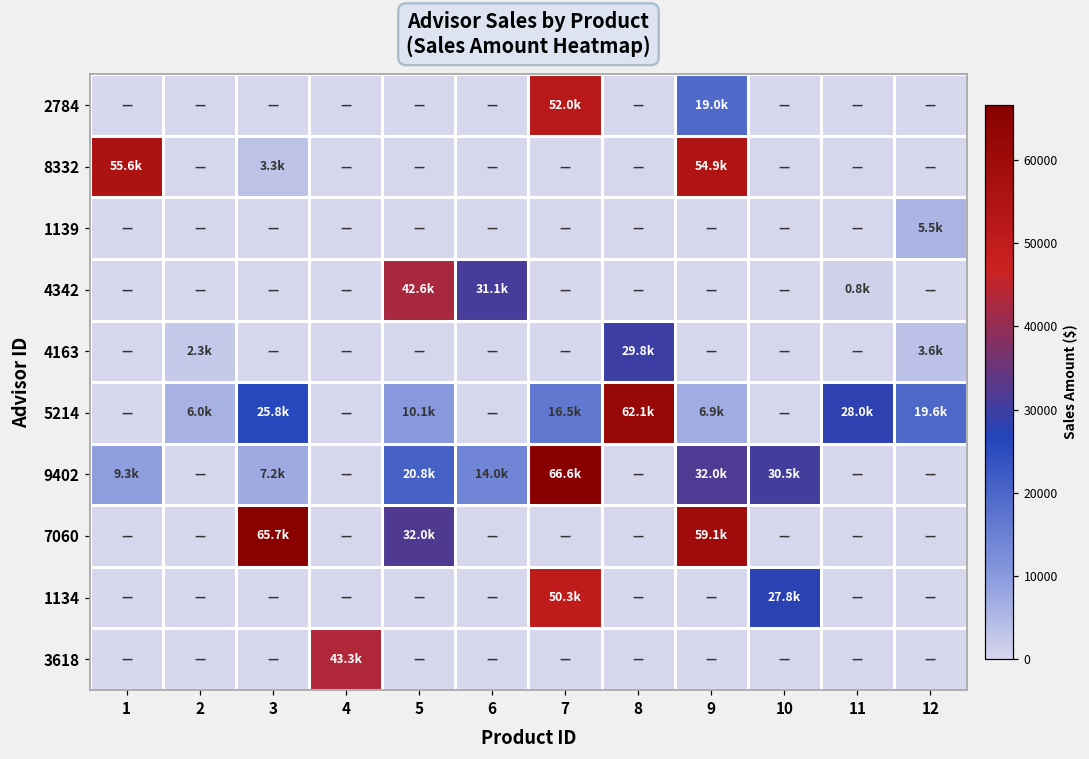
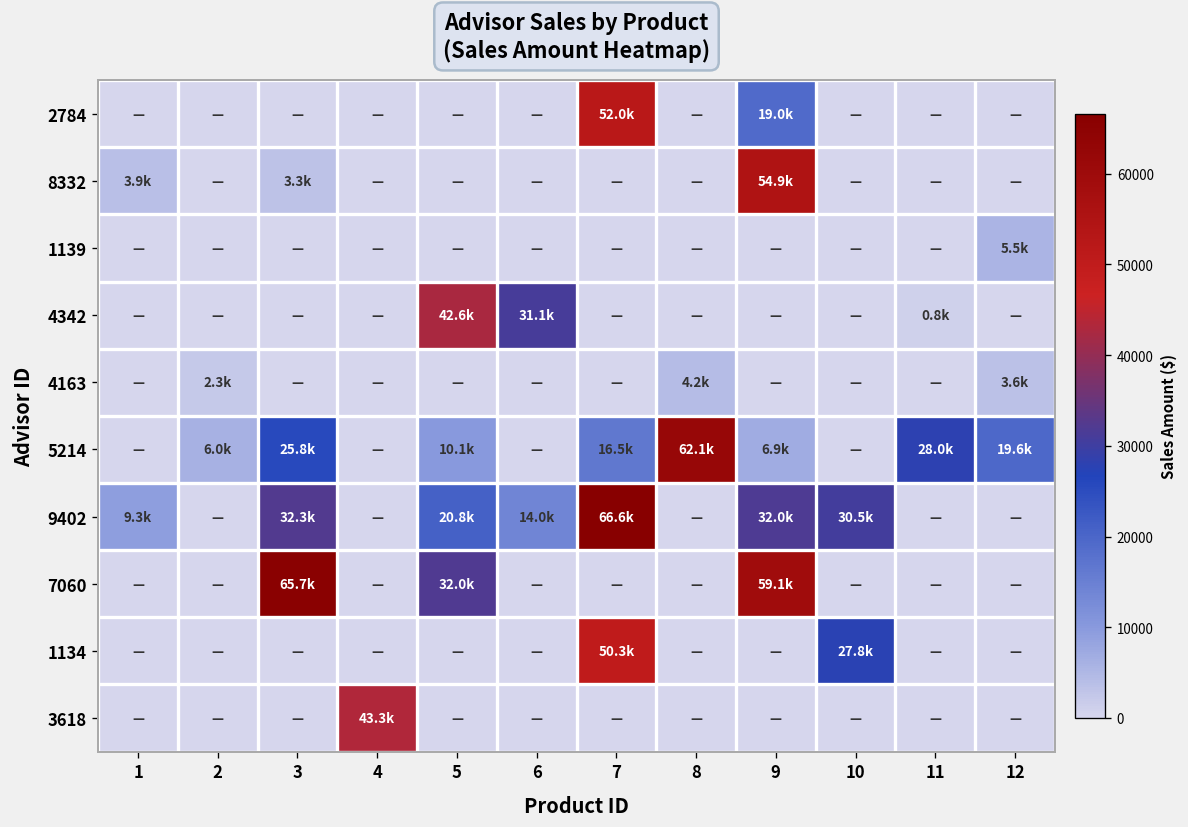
  {
    "2784": {
      "7": "52.0k",
      "9": "19.0k"
    },
    "8332": {
-     "1": "55.6k",
+     "1": "3.9k",
      "3": "3.3k",
      "9": "54.9k"
    },
    "1139": {
      "12": "5.5k"
    },
    "4342": {
      "5": "42.6k",
      "6": "31.1k",
      "11": "0.8k"
    },
    "4163": {
      "2": "2.3k",
-     "8": "29.8k",
+     "8": "4.2k",
      "12": "3.6k"
    },
    "5214": {
      "2": "6.0k",
      "3": "25.8k",
      "5": "10.1k",
      "7": "16.5k",
      "8": "62.1k",
      "9": "6.9k",
      "11": "28.0k",
      "12": "19.6k"
    },
    "9402": {
      "1": "9.3k",
-     "3": "7.2k",
+     "3": "32.3k",
      "5": "20.8k",
      "6": "14.0k",
      "7": "66.6k",
      "9": "32.0k",
      "10": "30.5k"
    },
    "7060": {
      "3": "65.7k",
      "5": "32.0k",
      "9": "59.1k"
    },
    "1134": {
      "7": "50.3k",
      "10": "27.8k"
    },
    "3618": {
      "4": "43.3k"
    }
  }
